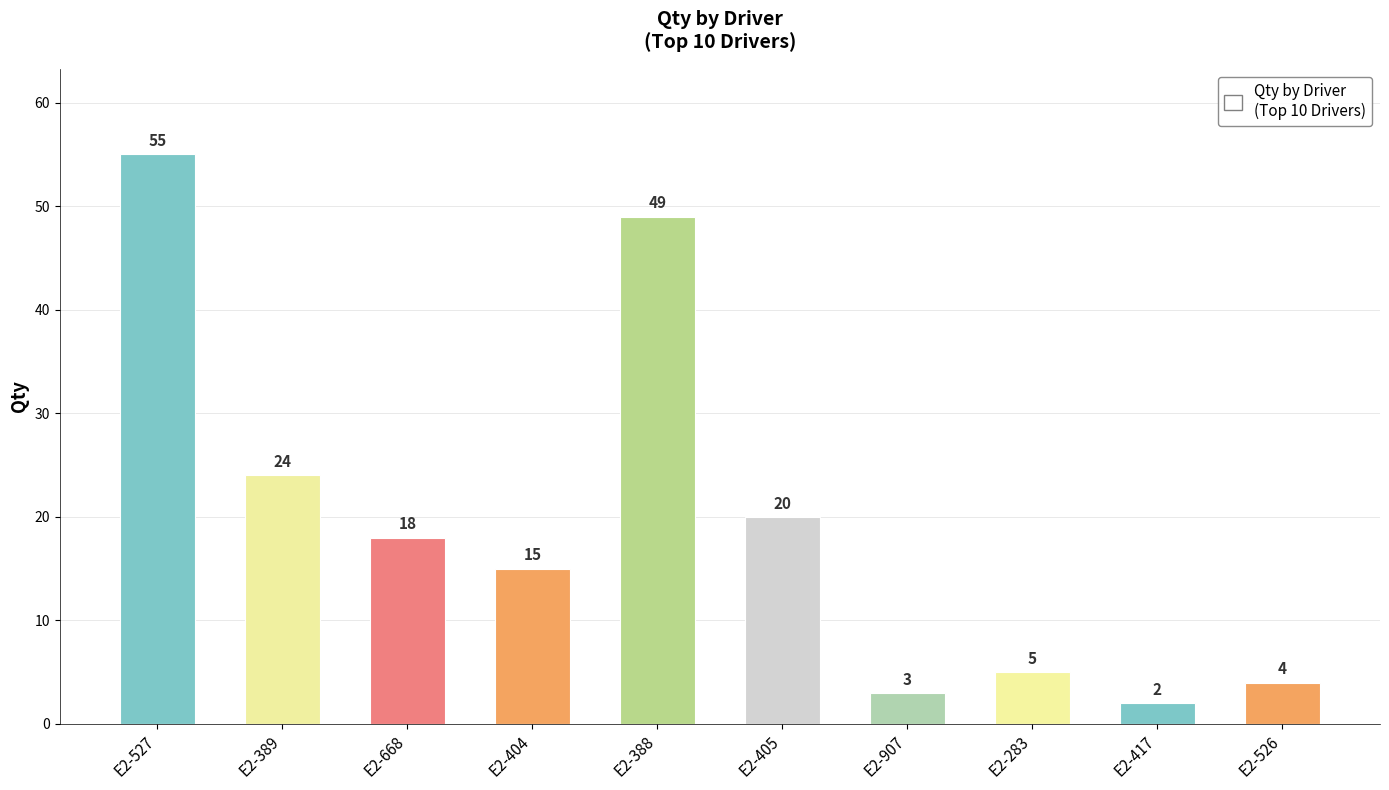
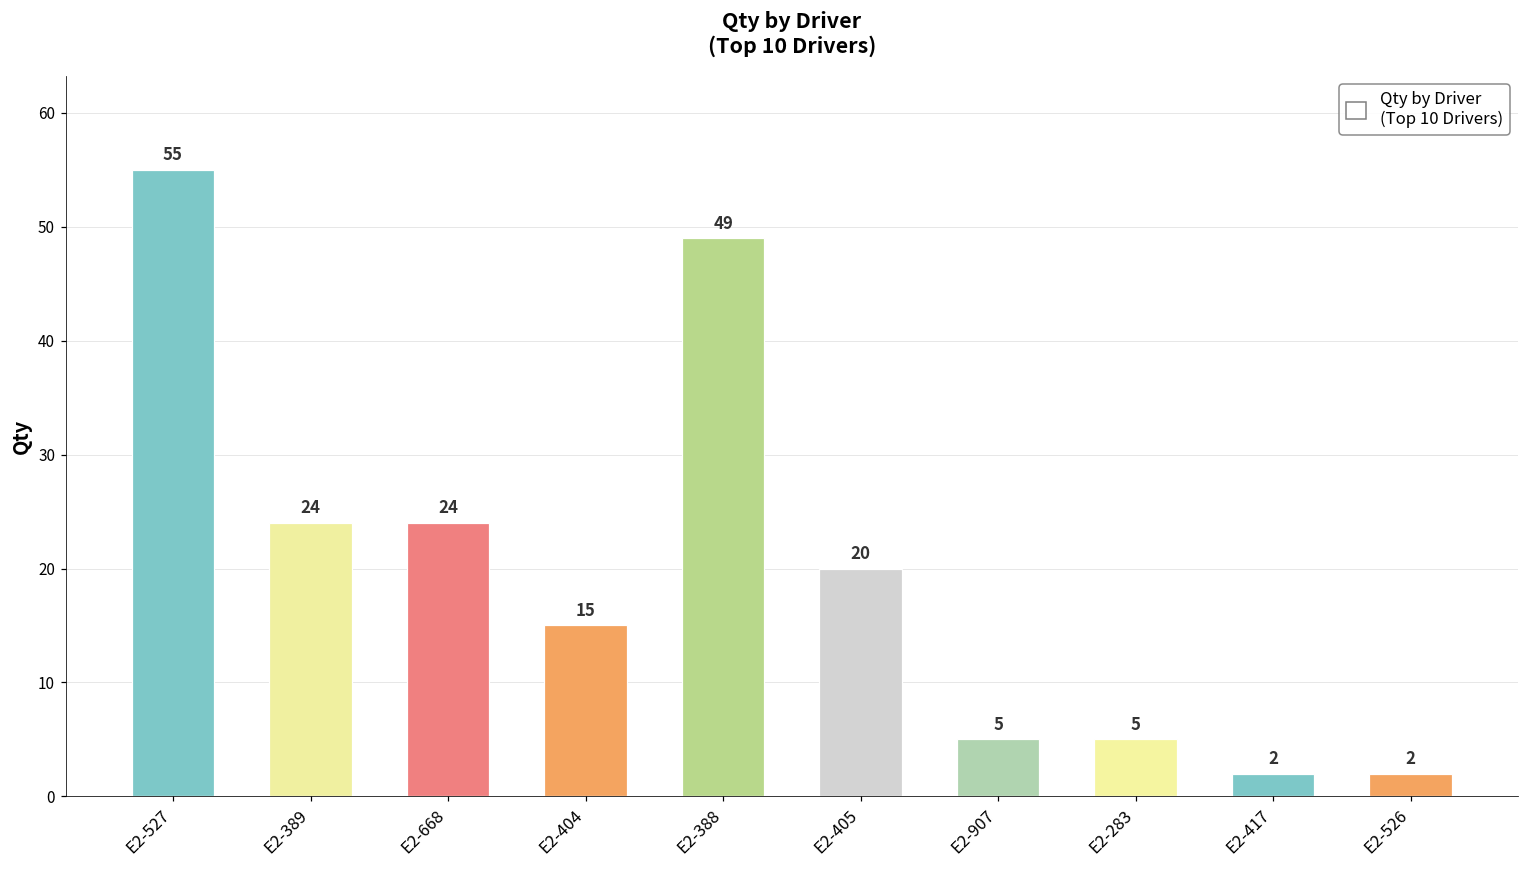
  {
    "E2-527": 55,
    "E2-389": 24,
-   "E2-668": 18,
+   "E2-668": 24,
    "E2-404": 15,
    "E2-388": 49,
    "E2-405": 20,
-   "E2-907": 3,
+   "E2-907": 5,
    "E2-283": 5,
    "E2-417": 2,
-   "E2-526": 4
+   "E2-526": 2
  }
